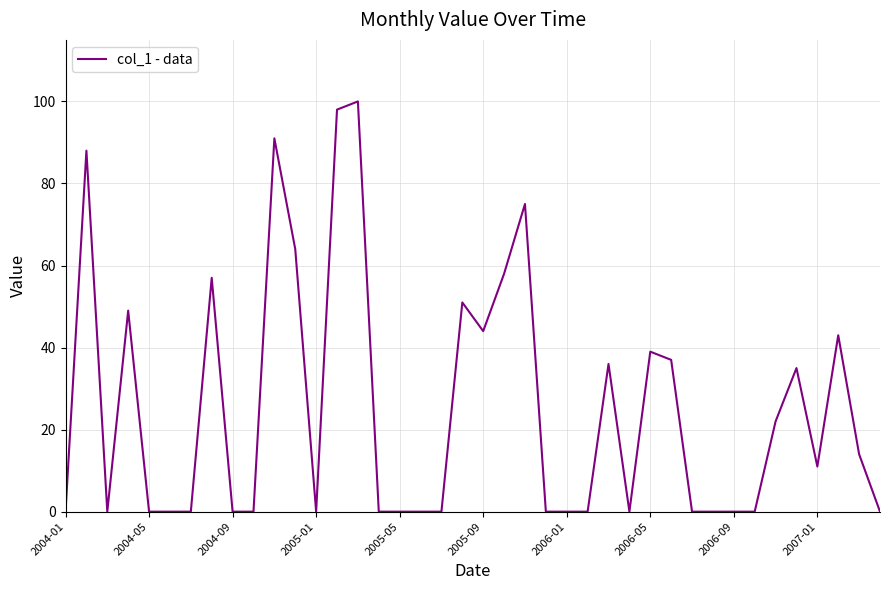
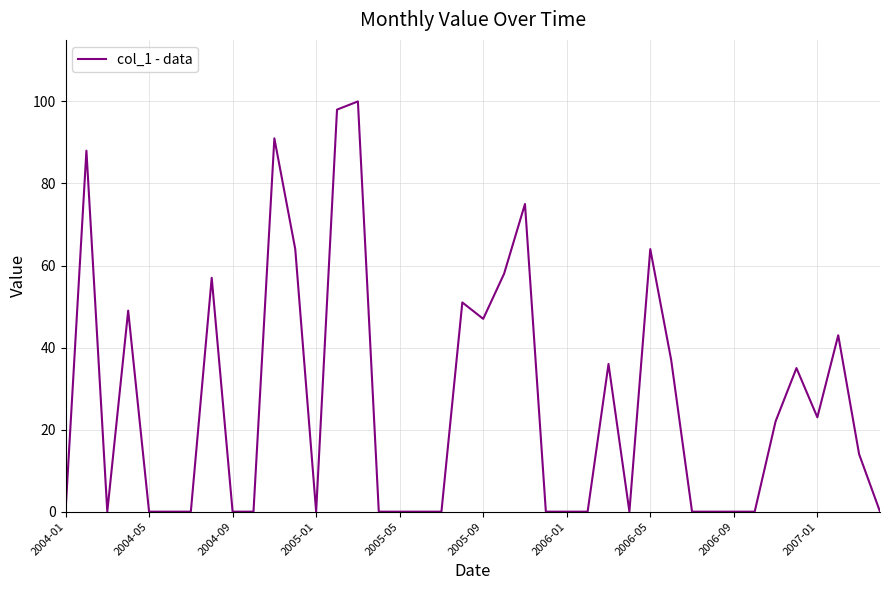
  {
    "2004-01": 0,
    "2004-05": 0,
    "2004-09": 0,
    "2005-01": 0,
    "2005-05": 0,
-   "2005-09": 44,
+   "2005-09": 47,
    "2006-01": 0,
-   "2006-05": 39,
+   "2006-05": 64,
    "2006-09": 0,
-   "2007-01": 11
+   "2007-01": 23
  }
